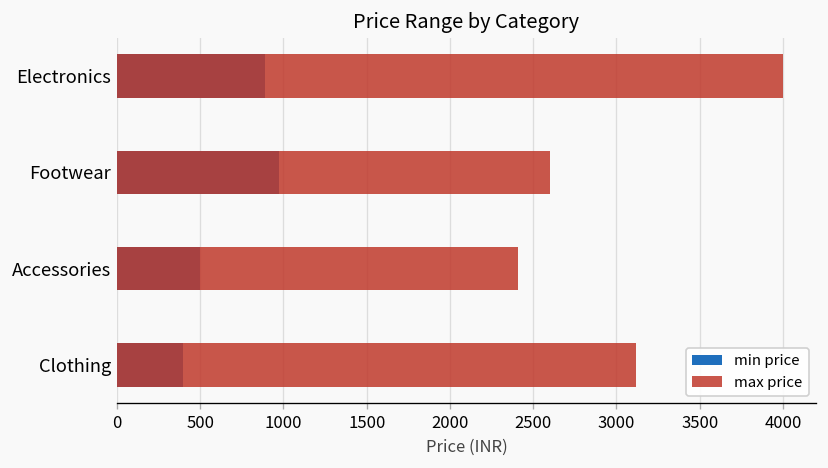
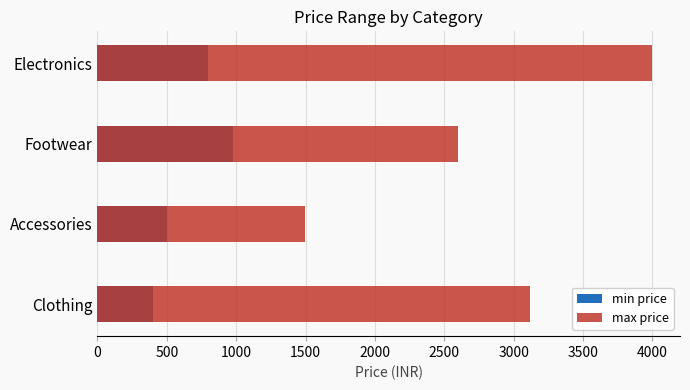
  {
    "min price": {
-     "Electronics": 890
+     "Electronics": 800
    },
    "max price": {
      "Electronics": 4000,
      "Footwear": 2600,
-     "Accessories": 2410,
+     "Accessories": 1500,
      "Clothing": 3120
    }
  }
